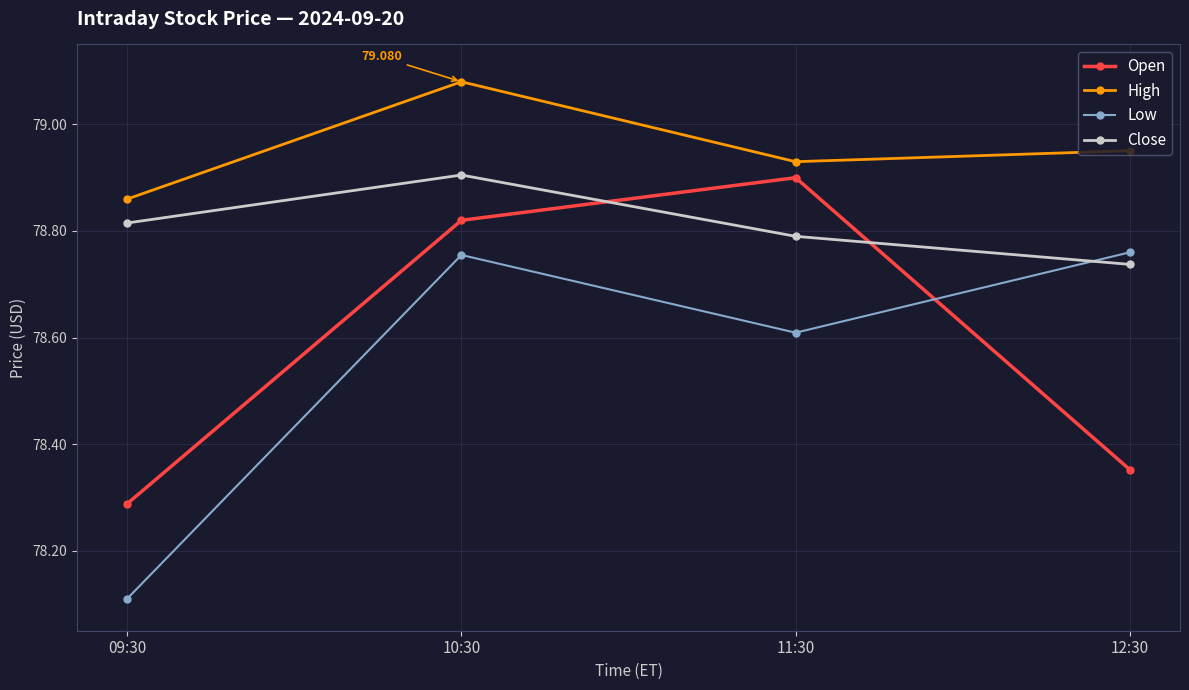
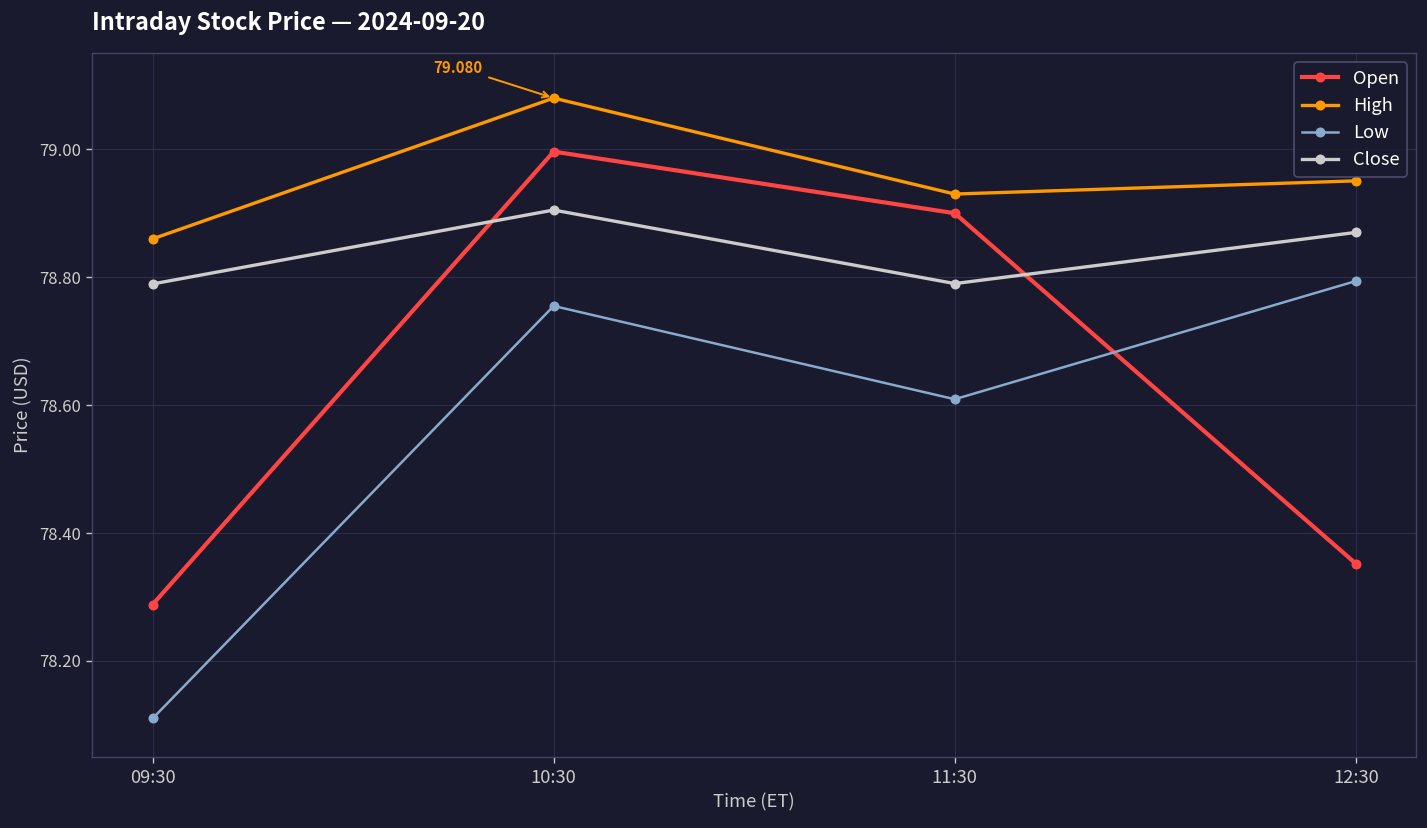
  {
    "Open": {
      "09:30": 78.29,
-     "10:30": 78.82,
+     "10:30": 79.00,
      "11:30": 78.90,
      "12:30": 78.35
    },
    "High": {
      "10:30": 79.080
    },
    "Low": {
      "09:30": 78.11,
      "10:30": 78.75,
      "11:30": 78.61,
-     "12:30": 78.76
+     "12:30": 78.79
    },
    "Close": {
-     "09:30": 78.82,
+     "09:30": 78.79,
      "10:30": 78.90,
      "11:30": 78.79,
-     "12:30": 78.74
+     "12:30": 78.87
    }
  }
